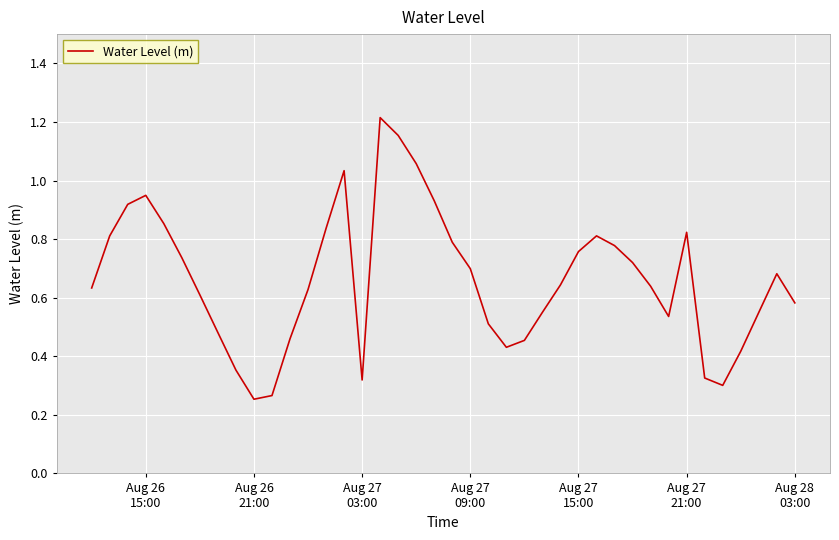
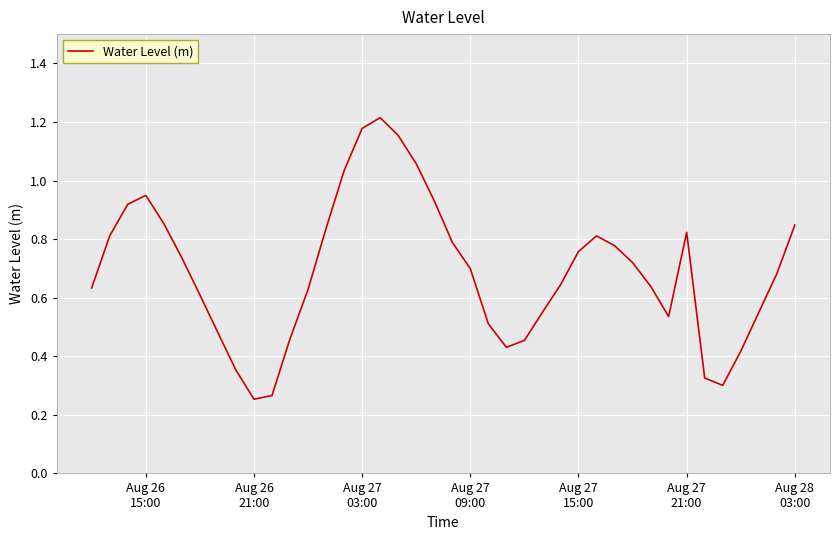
  {
    "Aug 26 15:00": 0.95,
    "Aug 26 21:00": 0.25,
-   "Aug 27 03:00": 0.32,
+   "Aug 27 03:00": 1.18,
    "Aug 27 09:00": 0.70,
    "Aug 27 15:00": 0.76,
    "Aug 27 21:00": 0.82,
-   "Aug 28 03:00": 0.58
+   "Aug 28 03:00": 0.85
  }
